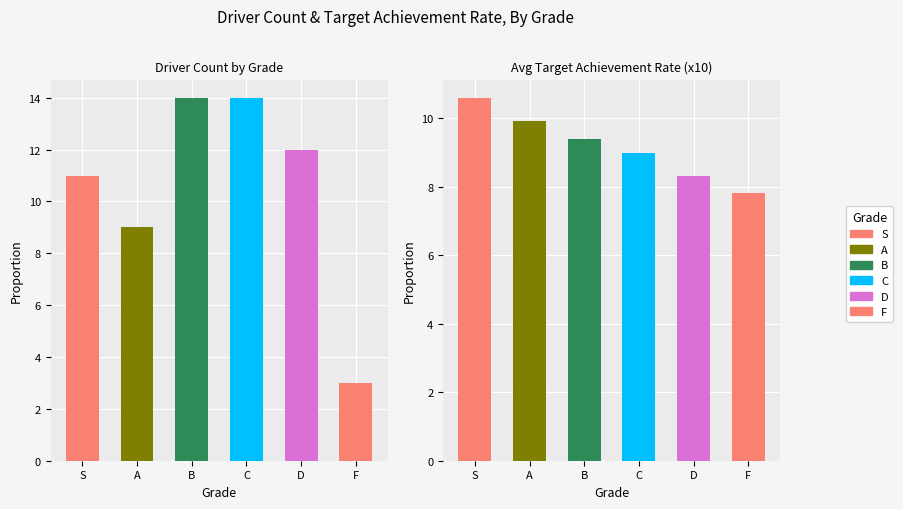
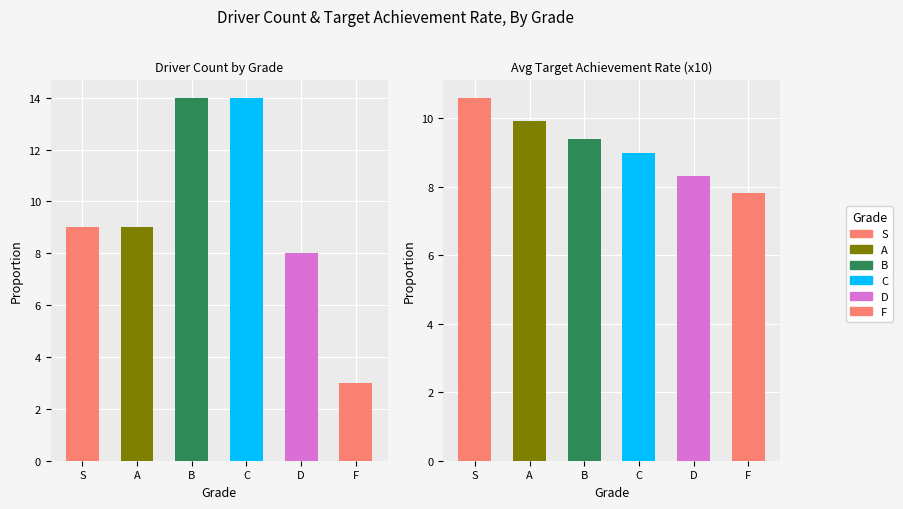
  {
    "Driver Count by Grade": {
-     "S": 11,
+     "S": 9,
      "A": 9,
      "B": 14,
      "C": 14,
-     "D": 12,
+     "D": 8,
      "F": 3
    },
    "Avg Target Achievement Rate (x10)": {
      "S": 10.6,
      "A": 9.9,
      "B": 9.4,
      "C": 9.0,
      "D": 8.3,
      "F": 7.8
    }
  }
